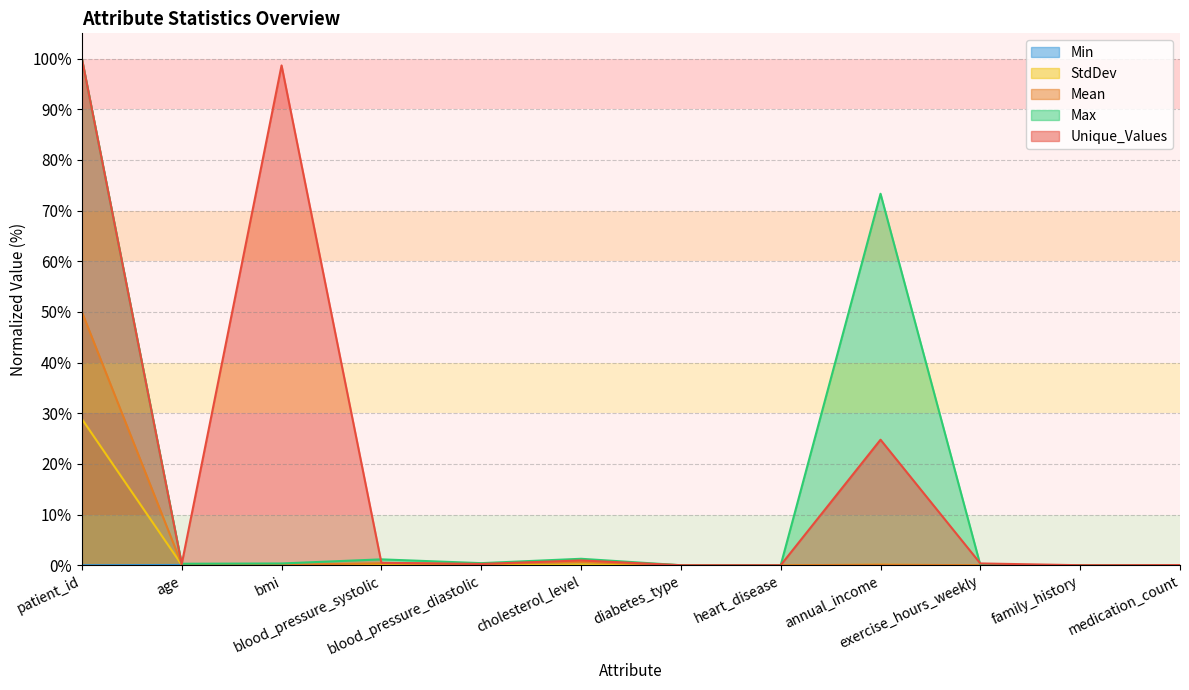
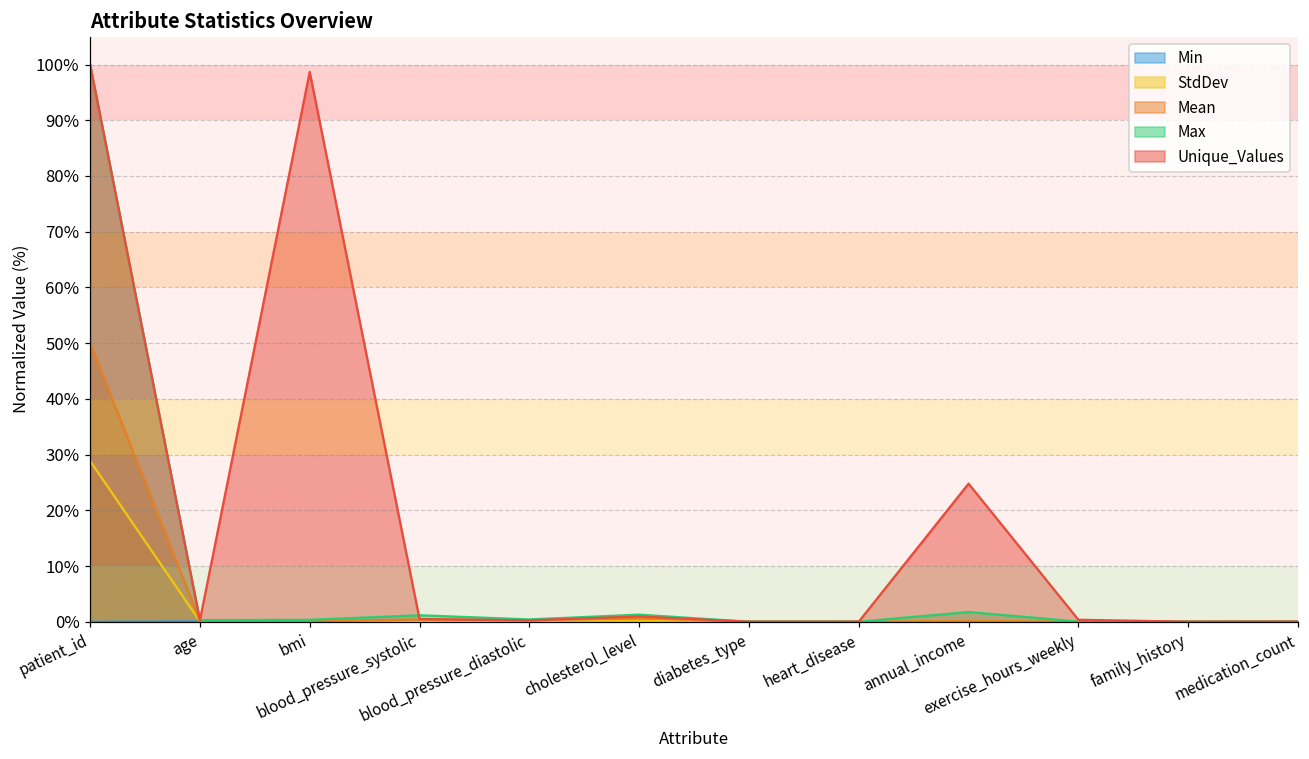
  {
    "Min": {
      "patient_id": "0%"
    },
    "Max": {
      "blood_pressure_systolic": "1%",
-     "annual_income": "73%"
+     "annual_income": "2%"
    }
  }
